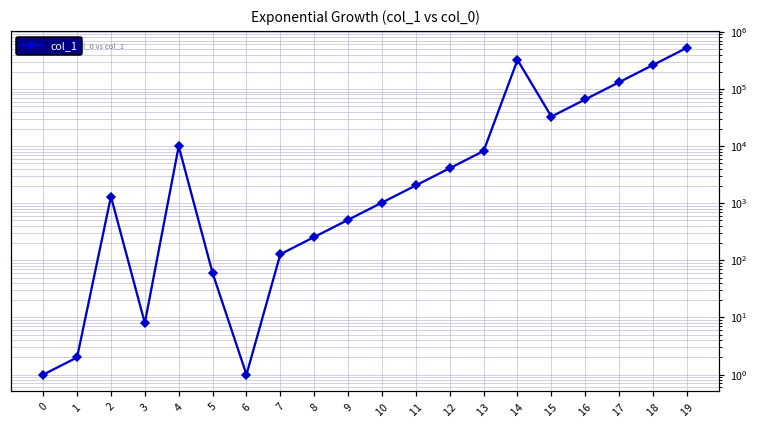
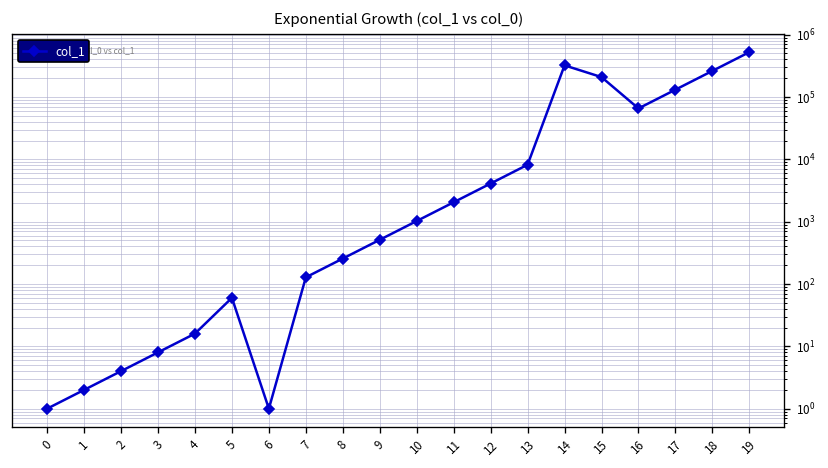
  {
    "0": 1,
    "1": 2,
-   "2": 1300,
+   "2": 4,
    "3": 8,
-   "4": 10000,
+   "4": 16,
    "5": 60,
    "6": 1,
    "7": 130,
    "8": 300,
    "9": 500,
    "10": 1000,
    "11": 2000,
    "12": 4000,
    "13": 8000,
    "14": 300000,
-   "15": 30000,
+   "15": 210000,
    "16": 70000,
    "17": 130000,
    "18": 300000,
    "19": 500000
  }
